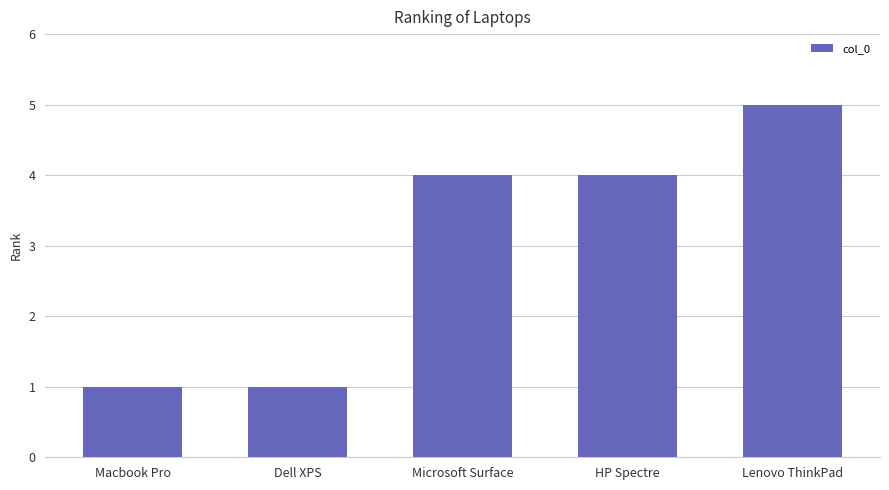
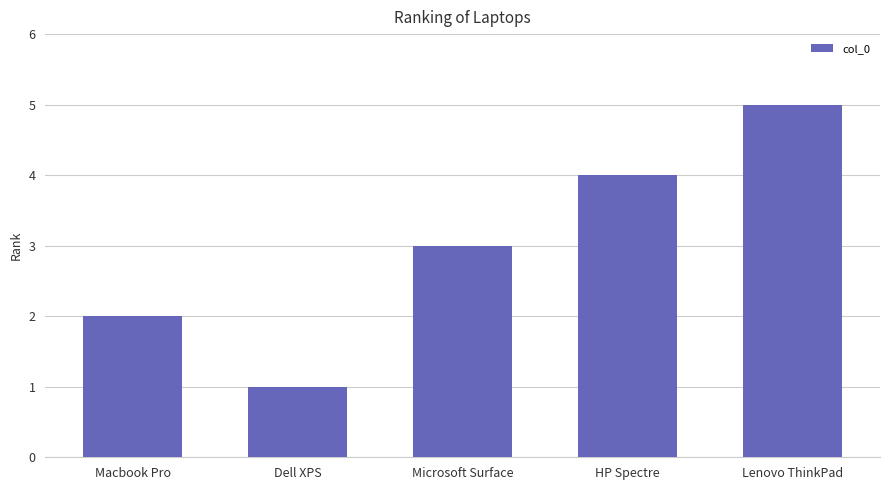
  {
-   "Macbook Pro": 1,
+   "Macbook Pro": 2,
    "Dell XPS": 1,
-   "Microsoft Surface": 4,
+   "Microsoft Surface": 3,
    "HP Spectre": 4,
    "Lenovo ThinkPad": 5
  }
